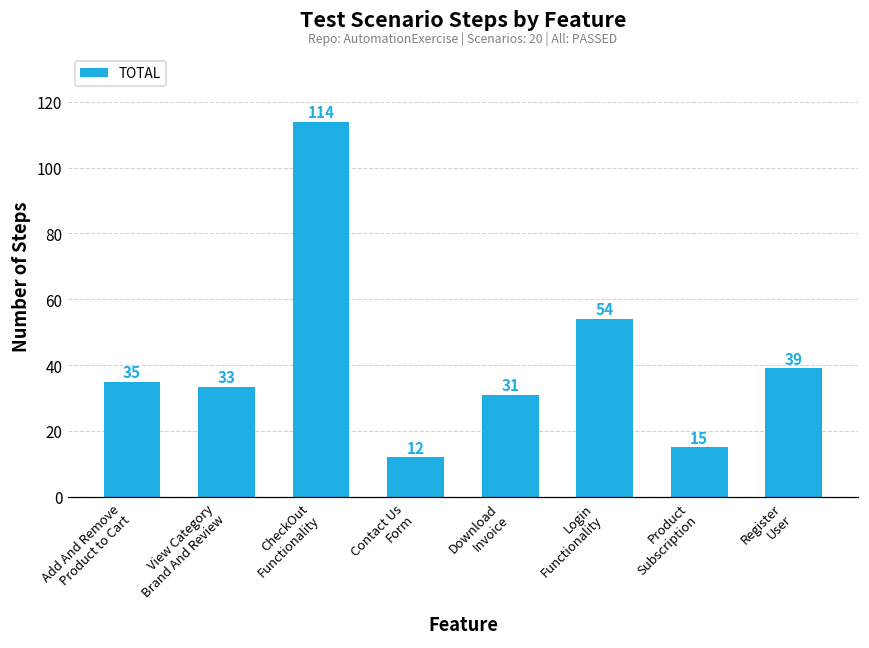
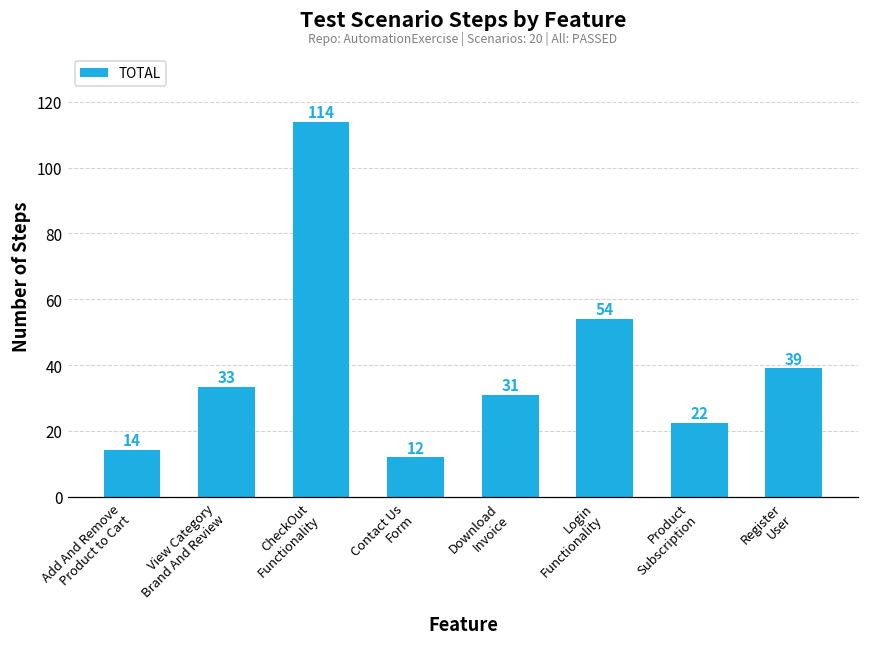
  {
-   "Add And Remove Product to Cart": 35,
+   "Add And Remove Product to Cart": 14,
    "View Category Brand And Review": 33,
    "CheckOut Functionality": 114,
    "Contact Us Form": 12,
    "Download Invoice": 31,
    "Login Functionality": 54,
-   "Product Subscription": 15,
+   "Product Subscription": 22,
    "Register User": 39
  }
